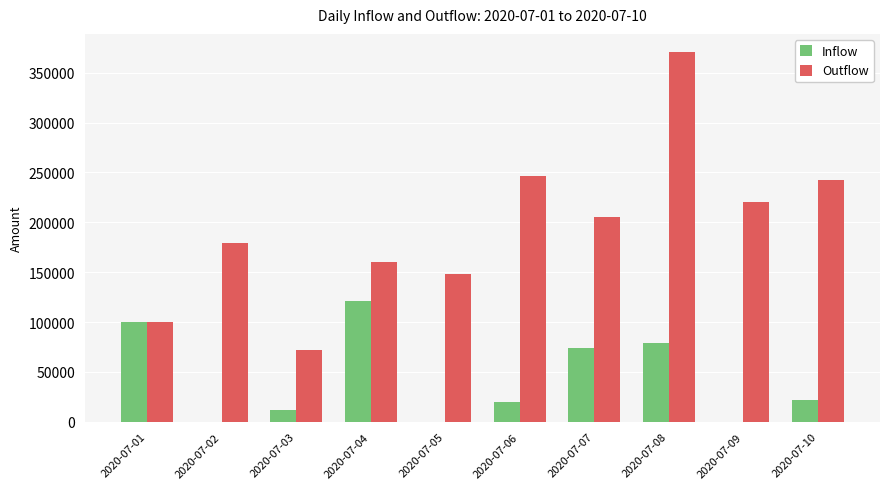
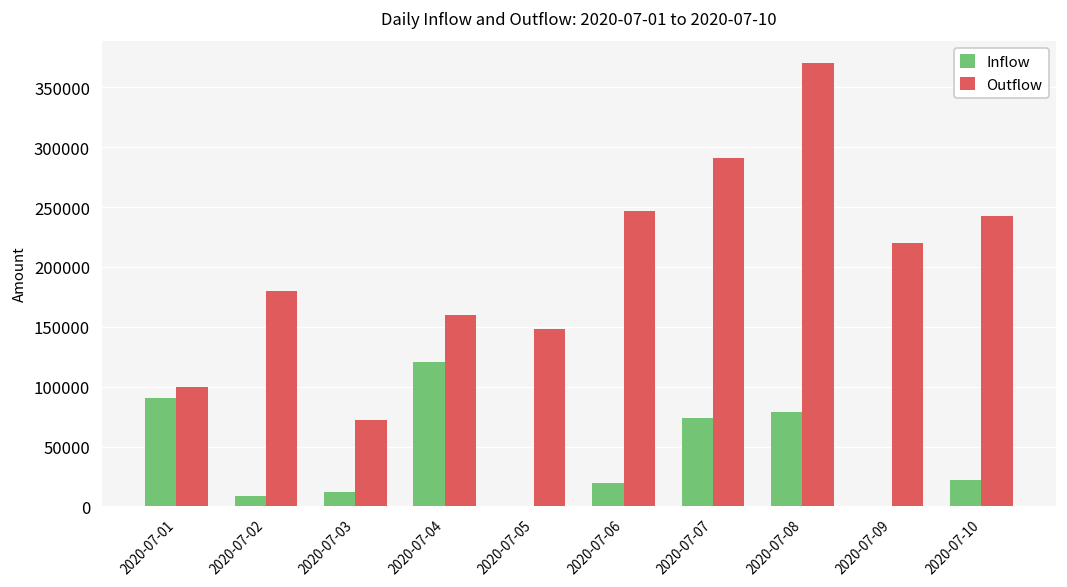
  {
    "Inflow": {
-     "2020-07-01": 100000,
-     "2020-07-02": 0,
+     "2020-07-01": 90000,
+     "2020-07-02": 10000,
      "2020-07-03": 10000,
      "2020-07-04": 120000,
      "2020-07-05": 0,
      "2020-07-06": 20000,
      "2020-07-07": 70000,
      "2020-07-08": 80000,
      "2020-07-09": 0,
      "2020-07-10": 20000
    },
    "Outflow": {
      "2020-07-01": 100000,
      "2020-07-02": 180000,
      "2020-07-03": 70000,
      "2020-07-04": 160000,
      "2020-07-05": 150000,
      "2020-07-06": 250000,
-     "2020-07-07": 200000,
+     "2020-07-07": 290000,
      "2020-07-08": 370000,
      "2020-07-09": 220000,
      "2020-07-10": 240000
    }
  }
